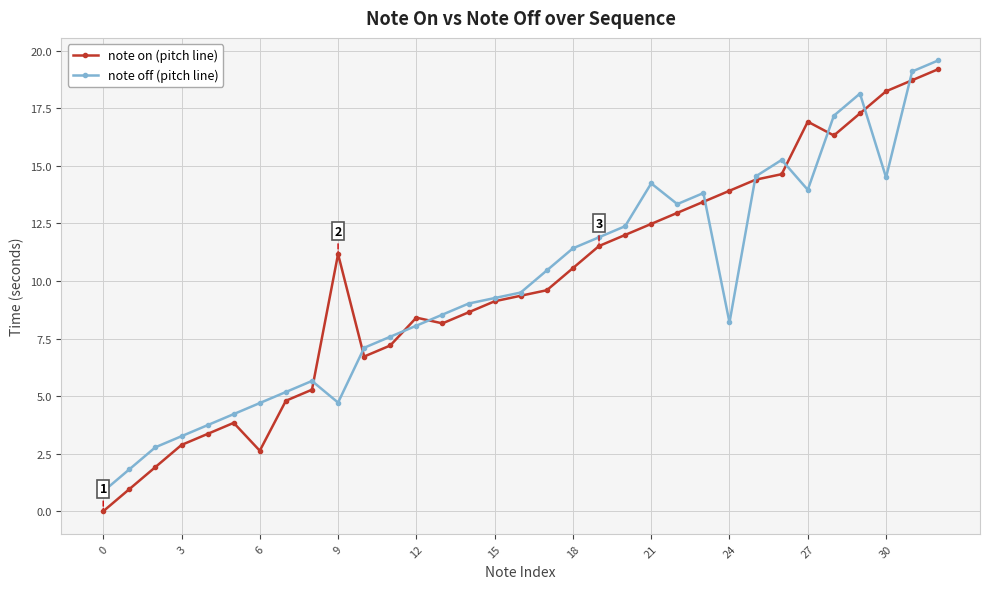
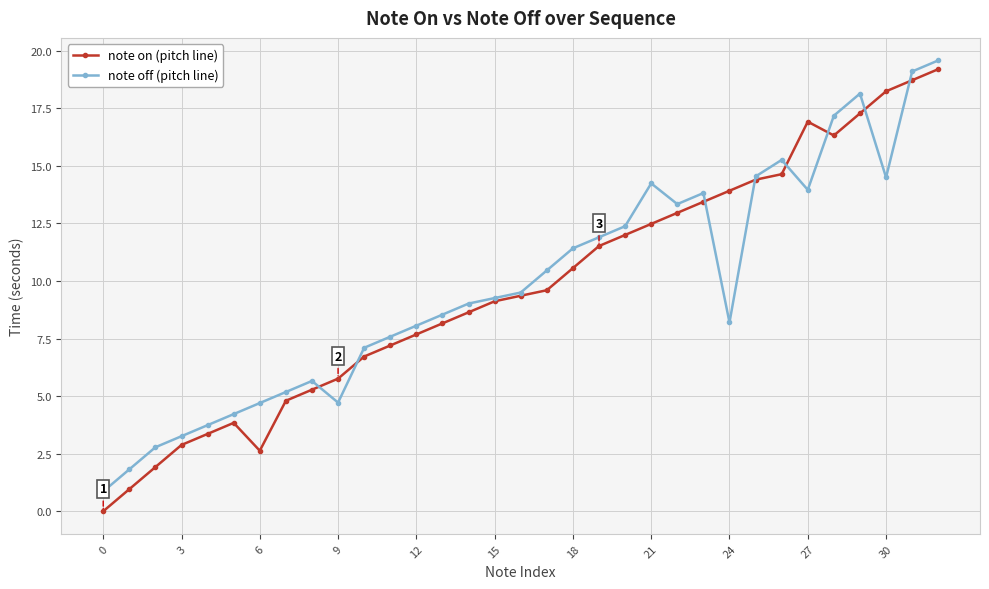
  {
    "note on (pitch line)": {
      "0": 0.0,
      "3": 2.9,
      "6": 2.6,
-     "9": 11.2,
-     "12": 8.4,
+     "9": 5.8,
+     "12": 7.7,
      "15": 9.1,
      "18": 10.6,
      "21": 12.5,
      "24": 13.9,
      "27": 16.9,
      "30": 18.2
    },
    "note off (pitch line)": {
      "3": 3.3,
      "6": 4.7,
      "9": 4.7,
      "12": 8.1,
      "15": 9.3,
      "18": 11.4,
      "21": 14.2,
      "24": 8.2,
      "27": 14.0,
      "30": 14.5
    }
  }
